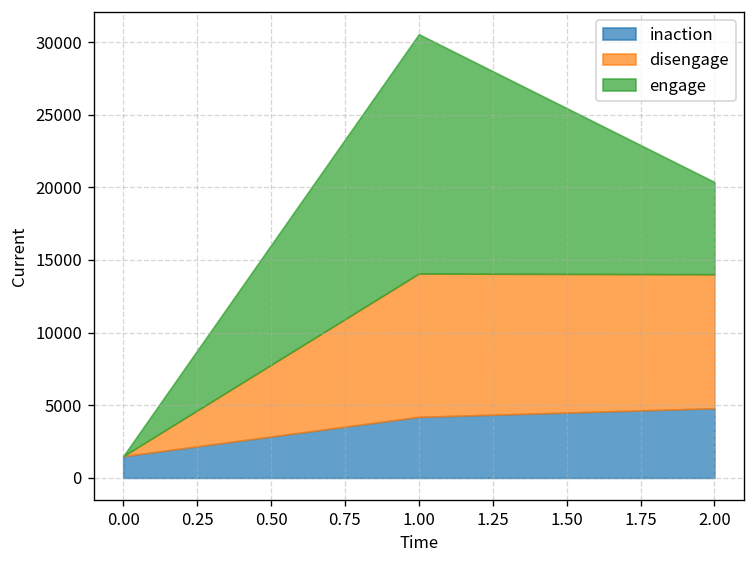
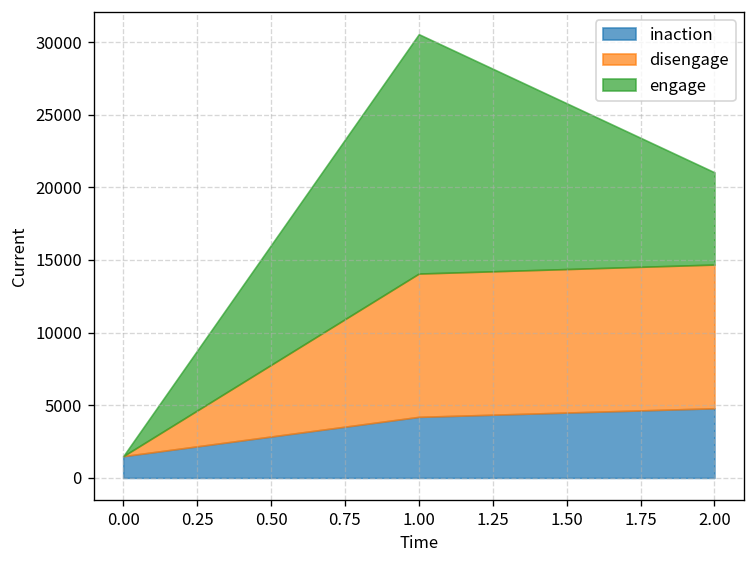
  {
    "inaction": {
      "1.00": 4200,
      "2.00": 4800
    },
    "disengage": {
      "1.00": 9900,
-     "2.00": 9200
+     "2.00": 9900
    },
    "engage": {
      "1.00": 16500,
      "2.00": 6300
    }
  }
